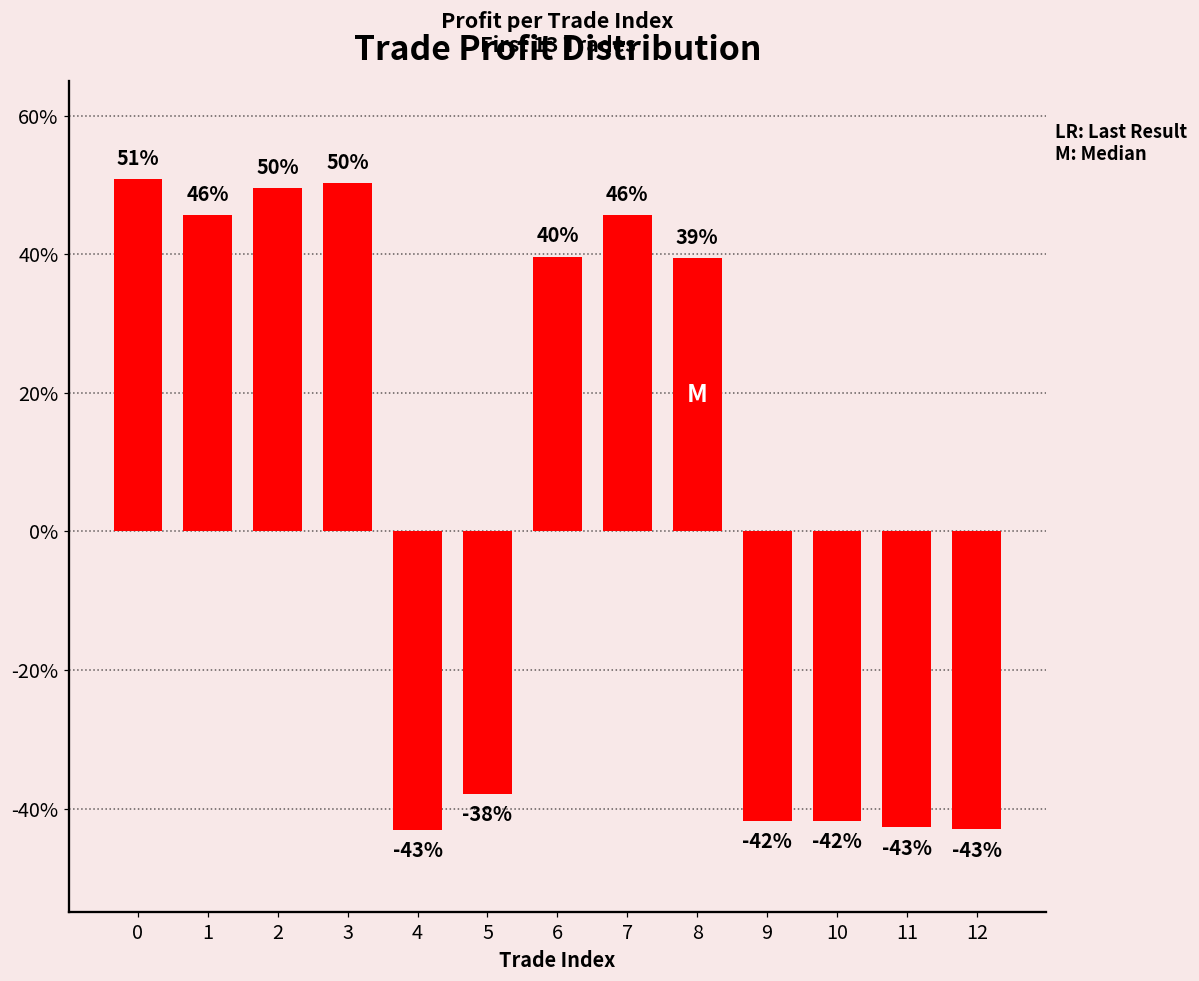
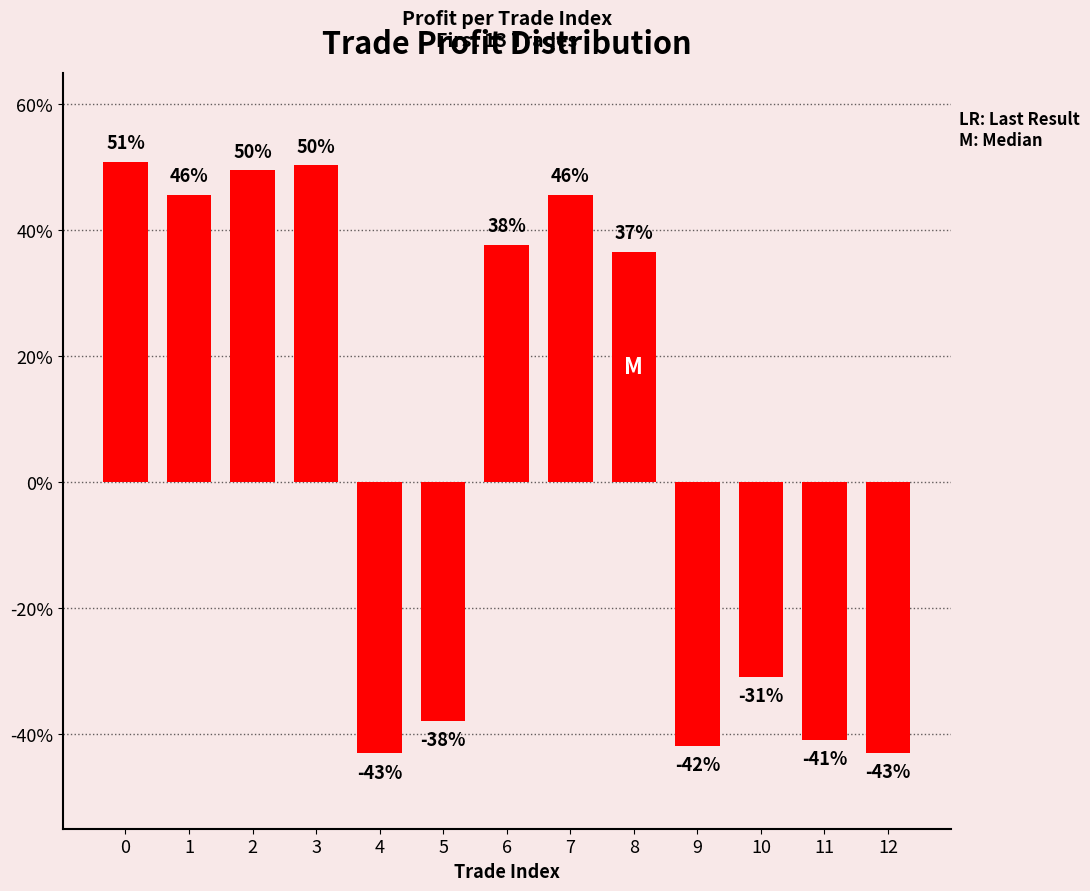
  {
    "0": "51%",
    "1": "46%",
    "2": "50%",
    "3": "50%",
    "4": "-43%",
    "5": "-38%",
-   "6": "40%",
+   "6": "38%",
    "7": "46%",
-   "8": "39%",
+   "8": "37%",
    "9": "-42%",
-   "10": "-42%",
-   "11": "-43%",
+   "10": "-31%",
+   "11": "-41%",
    "12": "-43%"
  }
